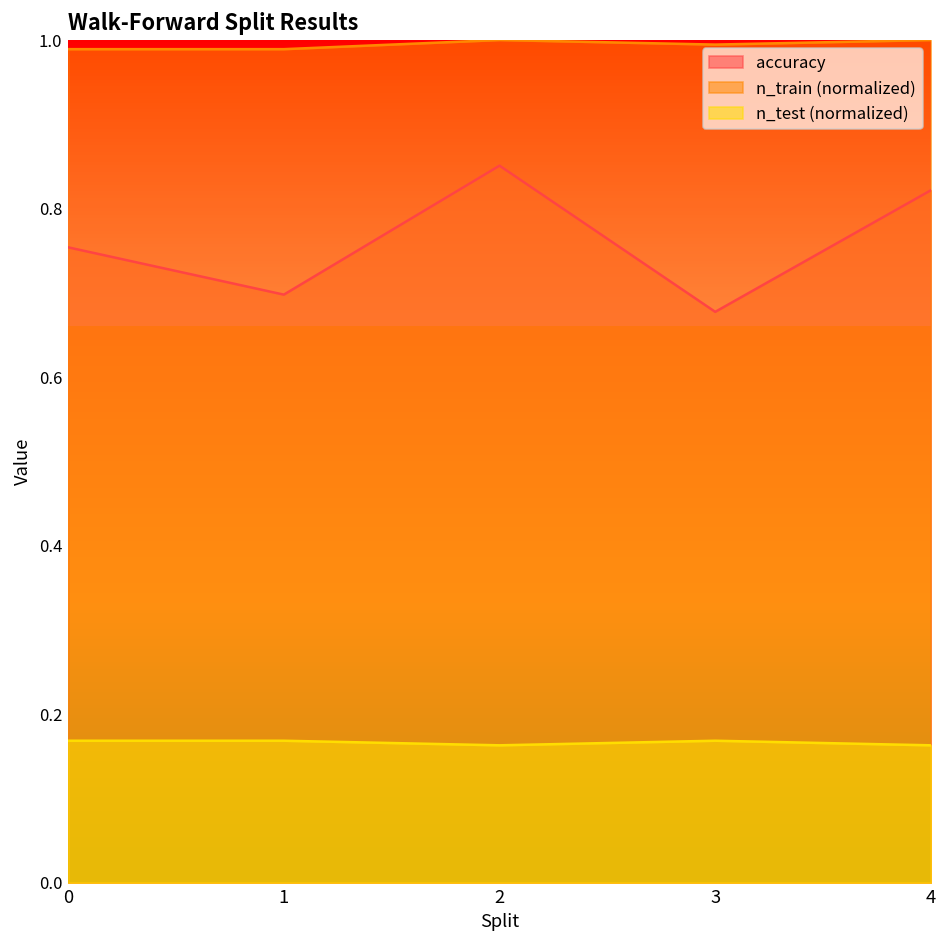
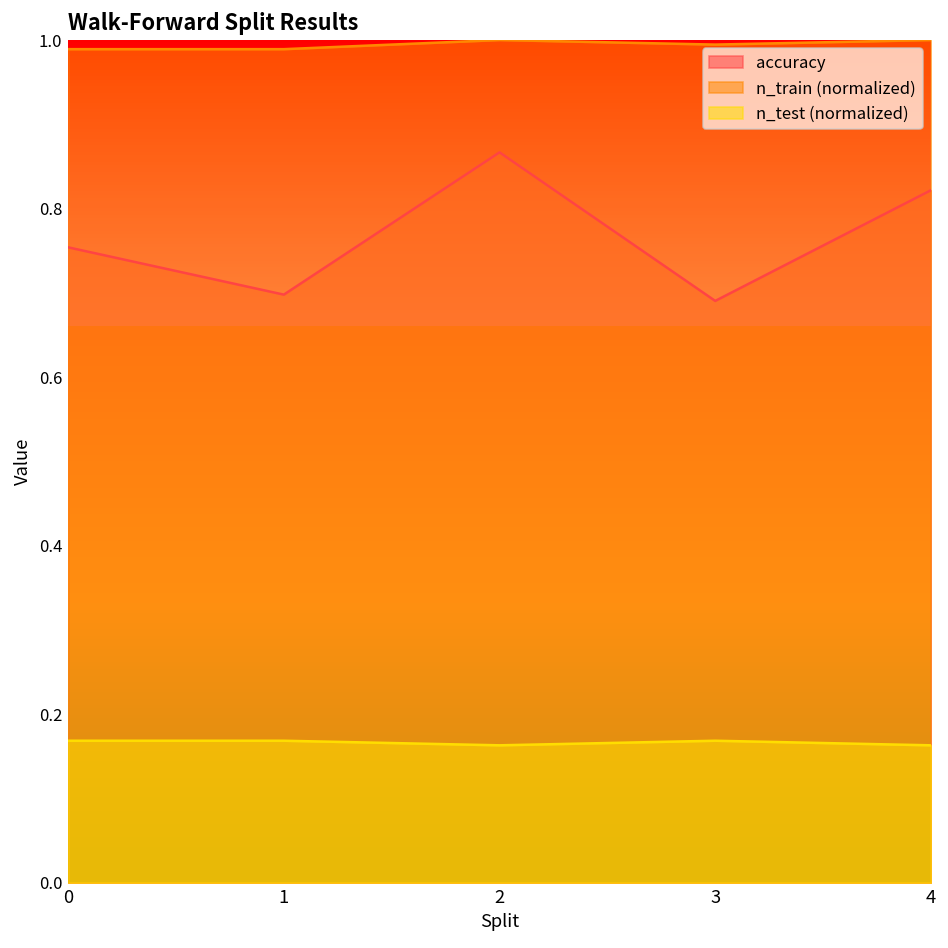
  {
    "accuracy": {
      "0": 0.75,
      "1": 0.70,
-     "2": 0.85,
-     "3": 0.68,
+     "2": 0.87,
+     "3": 0.69,
      "4": 0.82
    },
    "n_train (normalized)": {
      "0": 0.99,
      "1": 0.99,
      "2": 1.00,
      "3": 0.99,
      "4": 1.00
    },
    "n_test (normalized)": {
      "0": 0.17,
      "1": 0.17,
      "2": 0.16,
      "3": 0.17,
      "4": 0.16
    }
  }
